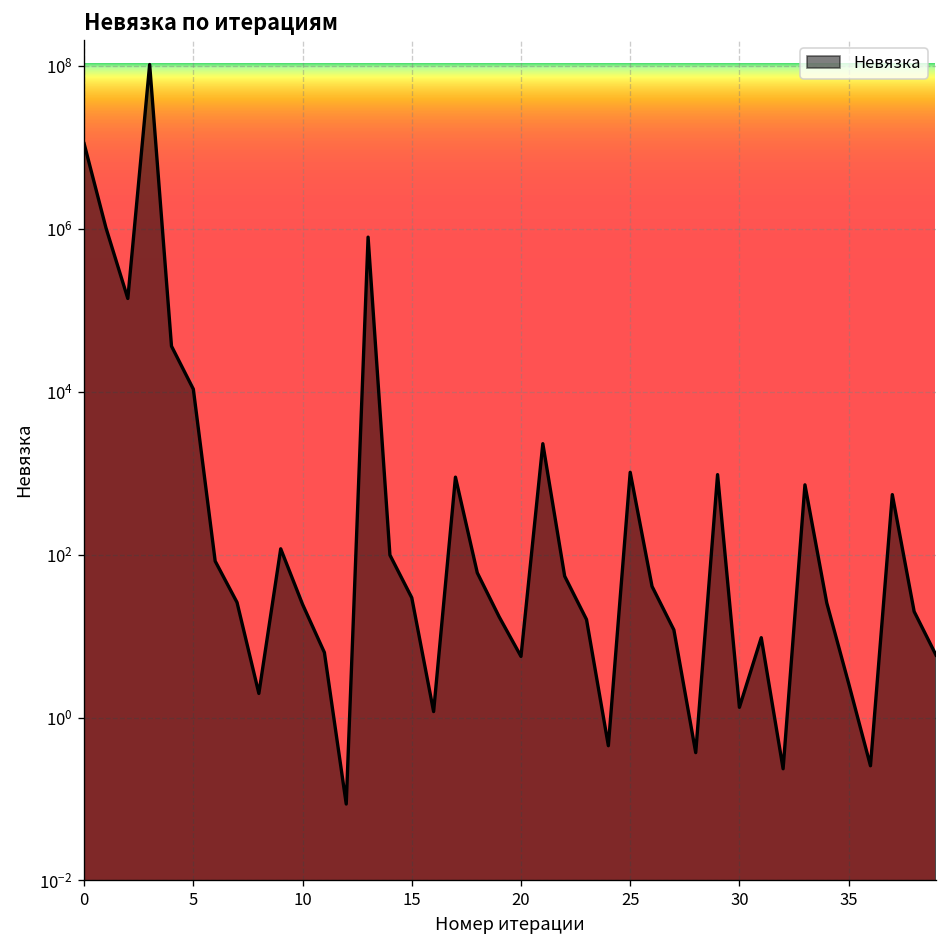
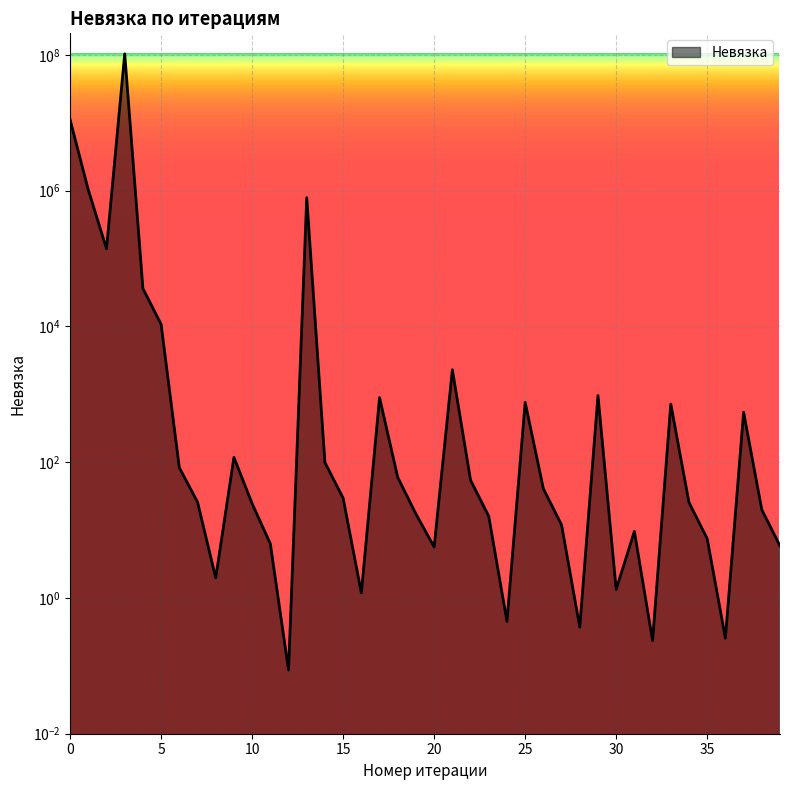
  {
    "0": 11000000,
    "5": 11000,
    "10": 25,
    "15": 30,
    "20": 6,
-   "25": 1000,
+   "25": 800,
    "30": 1.3,
-   "35": 2.6
+   "35": 7
  }
